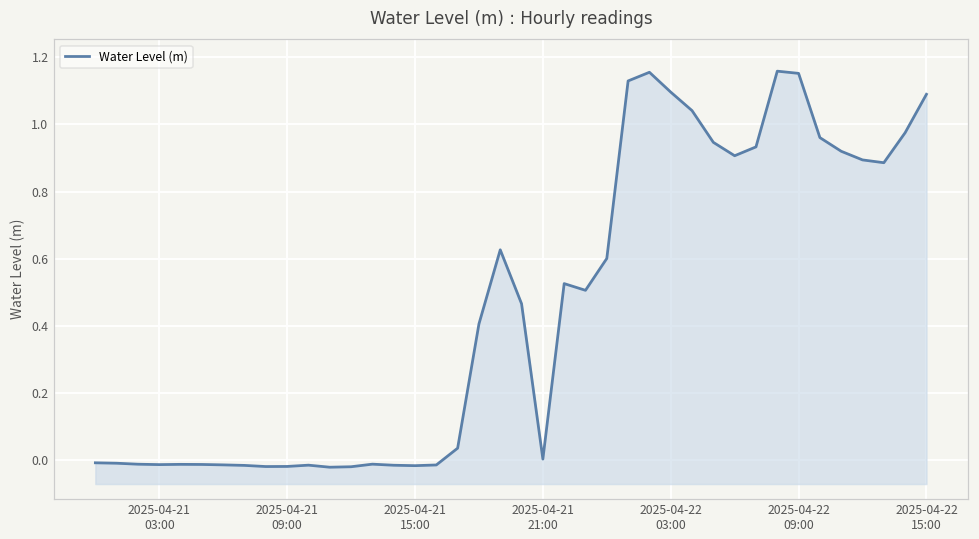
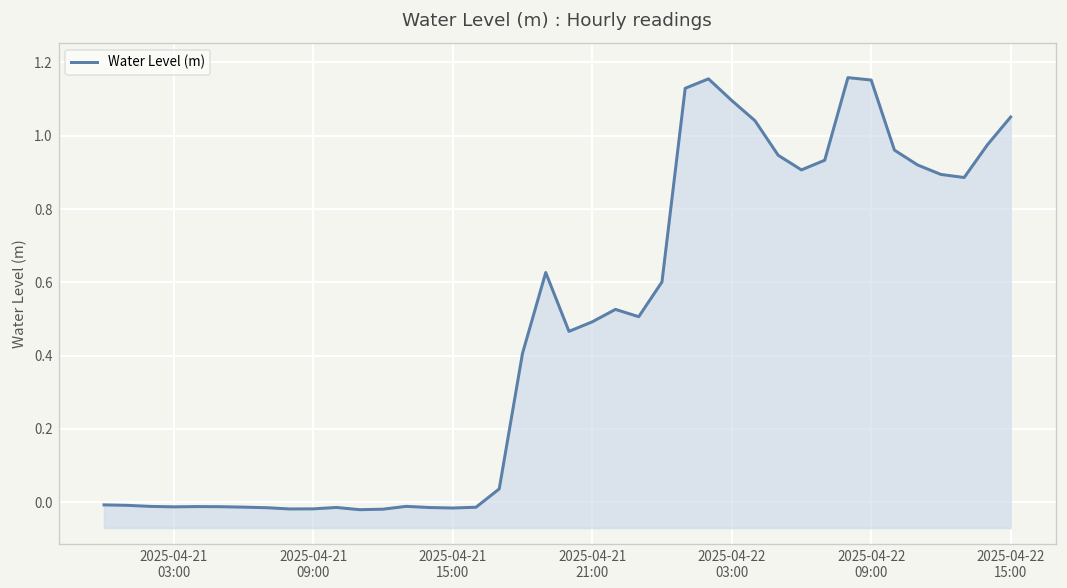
  {
    "2025-04-21 03:00": -0.01,
    "2025-04-21 09:00": -0.02,
    "2025-04-21 15:00": -0.02,
-   "2025-04-21 21:00": 0.00,
+   "2025-04-21 21:00": 0.49,
    "2025-04-22 03:00": 1.10,
    "2025-04-22 09:00": 1.15,
-   "2025-04-22 15:00": 1.09
+   "2025-04-22 15:00": 1.05
  }
